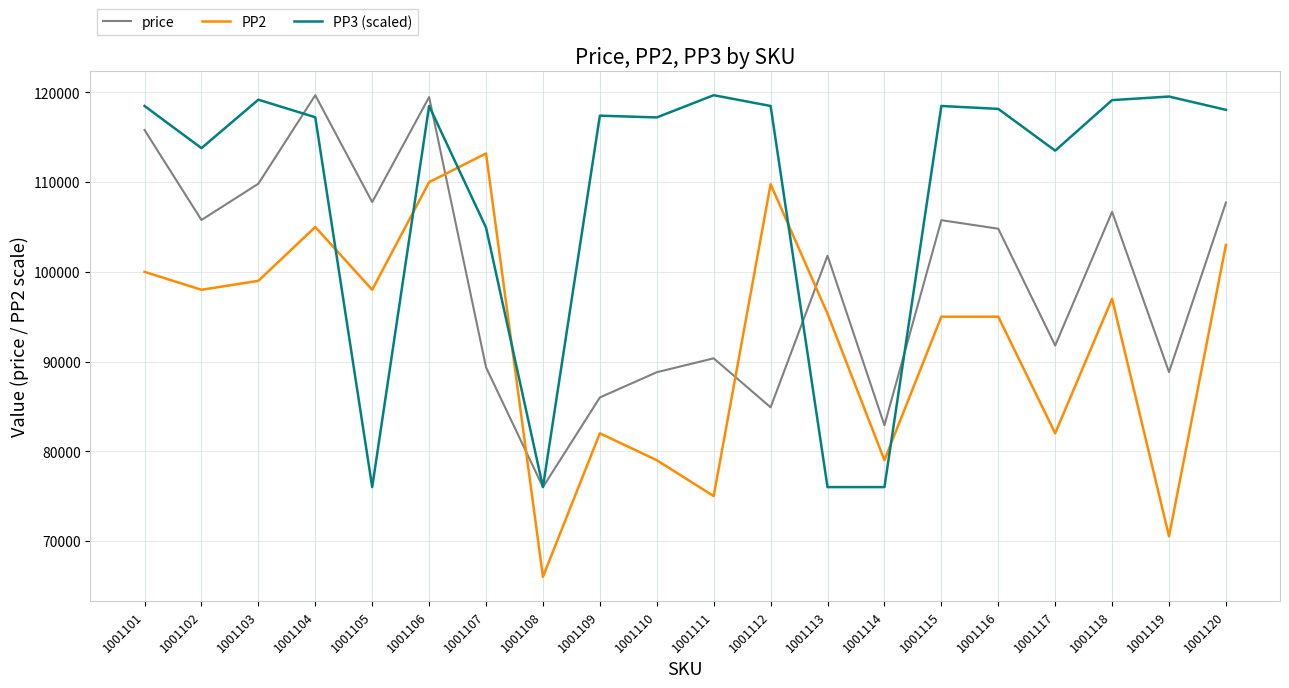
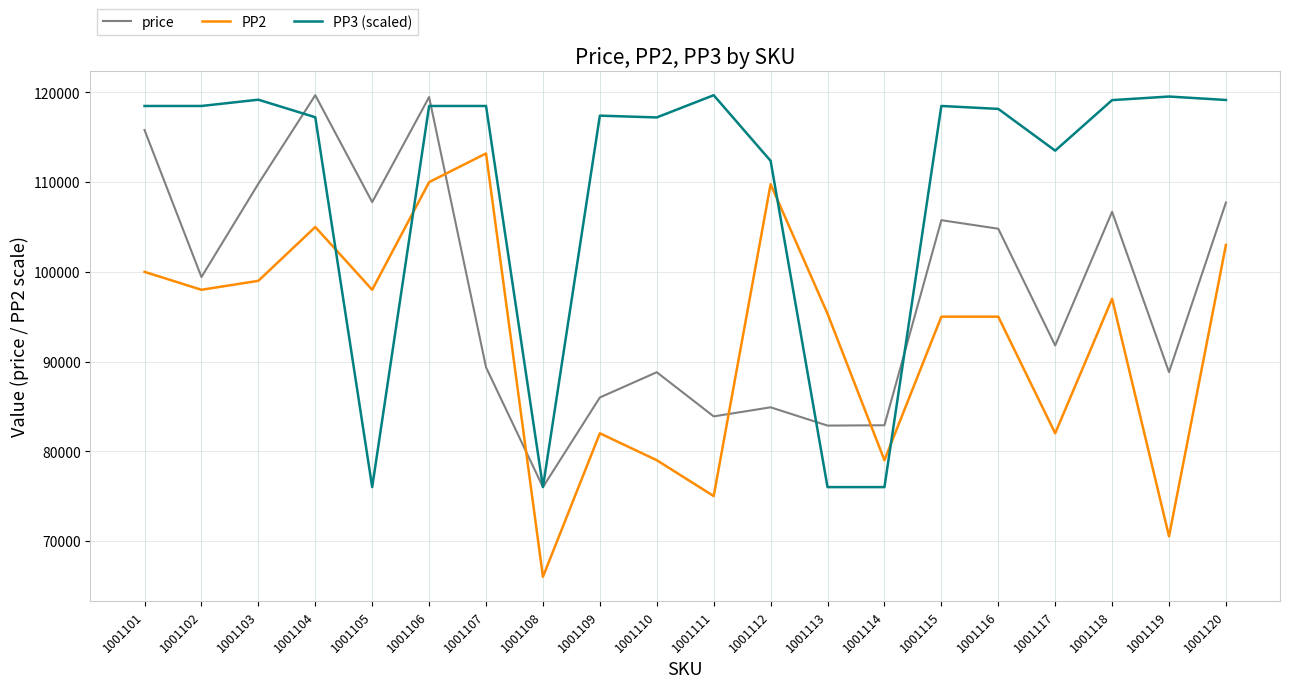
  {
    "price": {
      "1001101": 116000,
-     "1001102": 106000,
+     "1001102": 99000,
      "1001103": 110000,
      "1001104": 120000,
      "1001105": 108000,
      "1001106": 119000,
      "1001107": 89000,
      "1001109": 86000,
      "1001110": 89000,
-     "1001111": 90000,
+     "1001111": 84000,
      "1001112": 85000,
-     "1001113": 102000,
+     "1001113": 83000,
      "1001114": 83000,
      "1001115": 106000,
      "1001116": 105000,
      "1001117": 92000,
      "1001118": 107000,
      "1001119": 89000,
      "1001120": 108000
    },
    "PP2": {
      "1001101": 100000,
      "1001102": 98000,
      "1001103": 99000,
      "1001104": 105000,
      "1001105": 98000,
      "1001106": 110000,
      "1001107": 113000,
      "1001108": 66000,
      "1001109": 82000,
      "1001110": 79000,
      "1001111": 75000,
      "1001112": 110000,
      "1001113": 95000,
      "1001114": 79000,
      "1001115": 95000,
      "1001116": 95000,
      "1001117": 82000,
      "1001118": 97000,
      "1001119": 71000,
      "1001120": 103000
    },
    "PP3 (scaled)": {
      "1001101": 118000,
-     "1001102": 114000,
+     "1001102": 118000,
      "1001103": 119000,
      "1001104": 117000,
      "1001105": 76000,
      "1001106": 118000,
-     "1001107": 105000,
+     "1001107": 118000,
      "1001109": 117000,
      "1001110": 117000,
      "1001111": 120000,
-     "1001112": 118000,
+     "1001112": 112000,
      "1001113": 76000,
      "1001114": 76000,
      "1001115": 118000,
      "1001116": 118000,
      "1001117": 114000,
      "1001118": 119000,
      "1001119": 120000,
-     "1001120": 118000
+     "1001120": 119000
    }
  }
